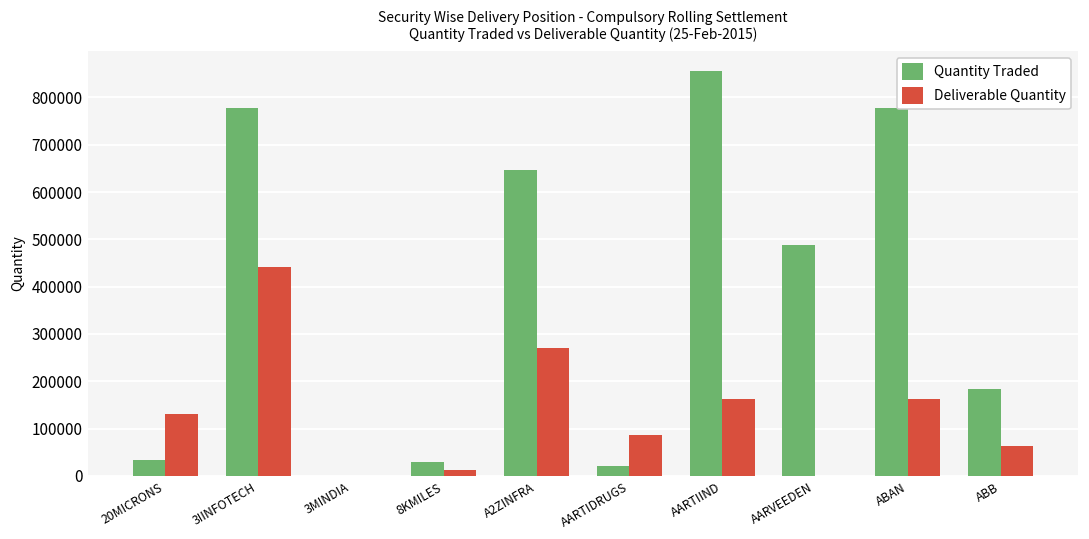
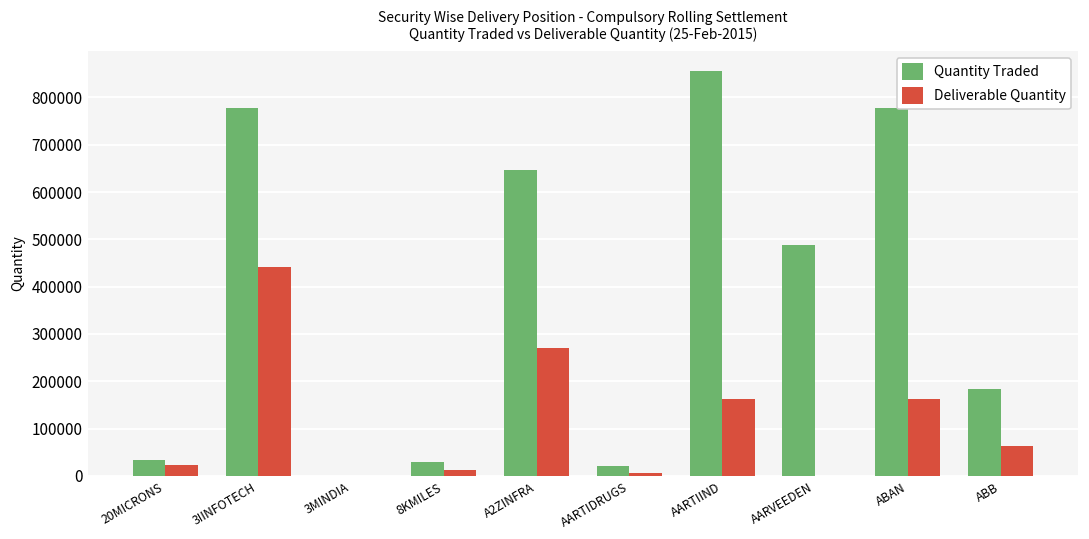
  {
    "Quantity Traded": {
      "20MICRONS": 30000,
      "3IINFOTECH": 780000,
      "8KMILES": 30000,
      "A2ZINFRA": 650000,
      "AARTIDRUGS": 20000,
      "AARTIIND": 860000,
      "AARVEEDEN": 490000,
      "ABAN": 780000,
      "ABB": 180000
    },
    "Deliverable Quantity": {
-     "20MICRONS": 130000,
+     "20MICRONS": 20000,
      "3IINFOTECH": 440000,
      "8KMILES": 10000,
      "A2ZINFRA": 270000,
-     "AARTIDRUGS": 90000,
+     "AARTIDRUGS": 10000,
      "AARTIIND": 160000,
      "ABAN": 160000,
      "ABB": 60000
    }
  }
